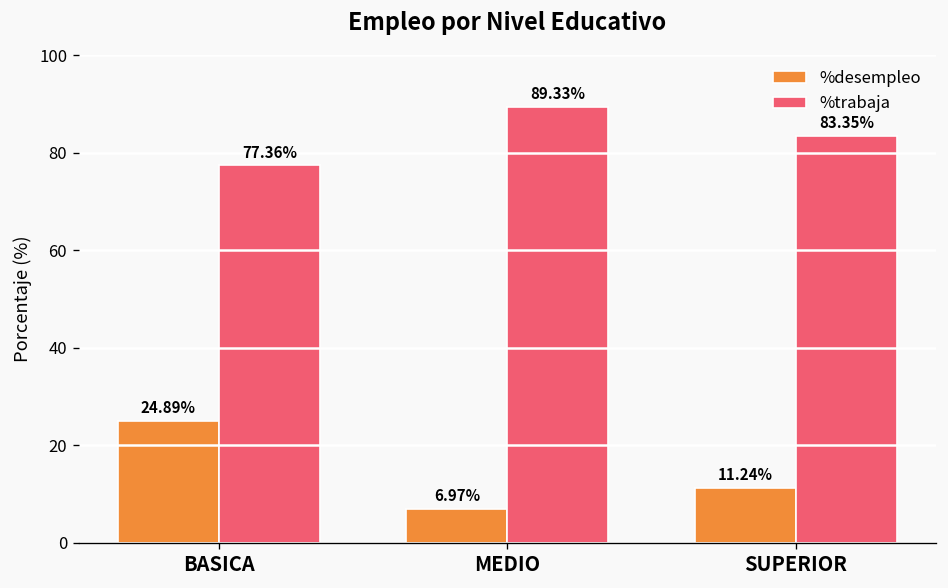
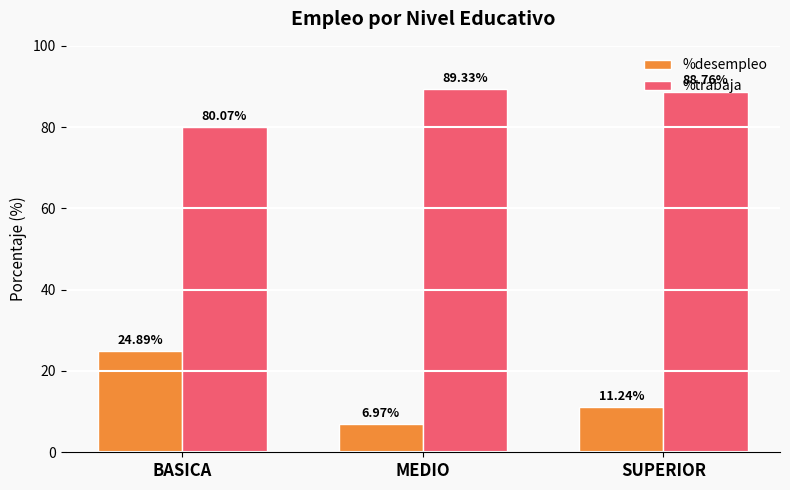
  {
    "%desempleo": {
      "BASICA": "24.89%",
      "MEDIO": "6.97%",
      "SUPERIOR": "11.24%"
    },
    "%trabaja": {
-     "BASICA": "77.36%",
+     "BASICA": "80.07%",
      "MEDIO": "89.33%",
-     "SUPERIOR": "83.35%"
+     "SUPERIOR": "88.76%"
    }
  }
